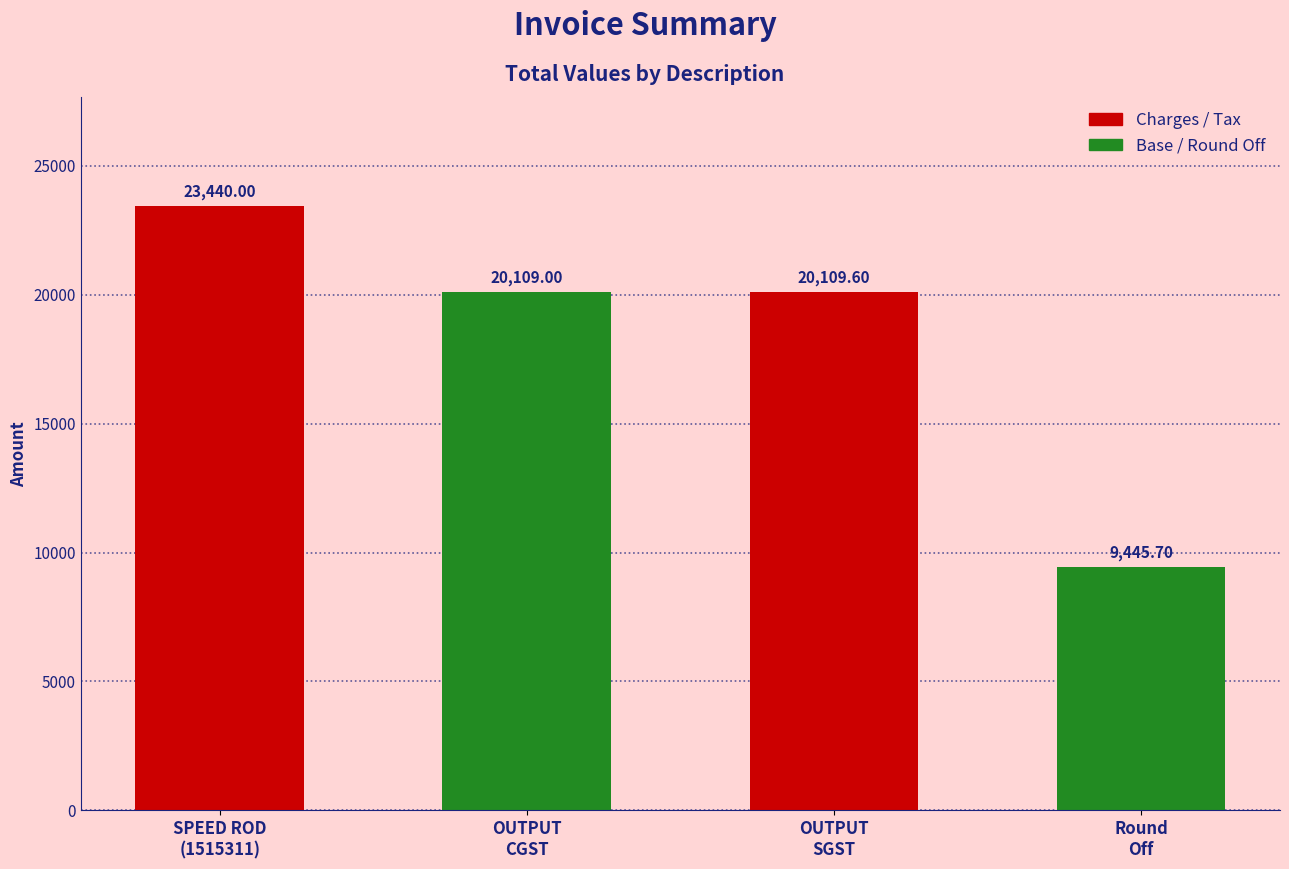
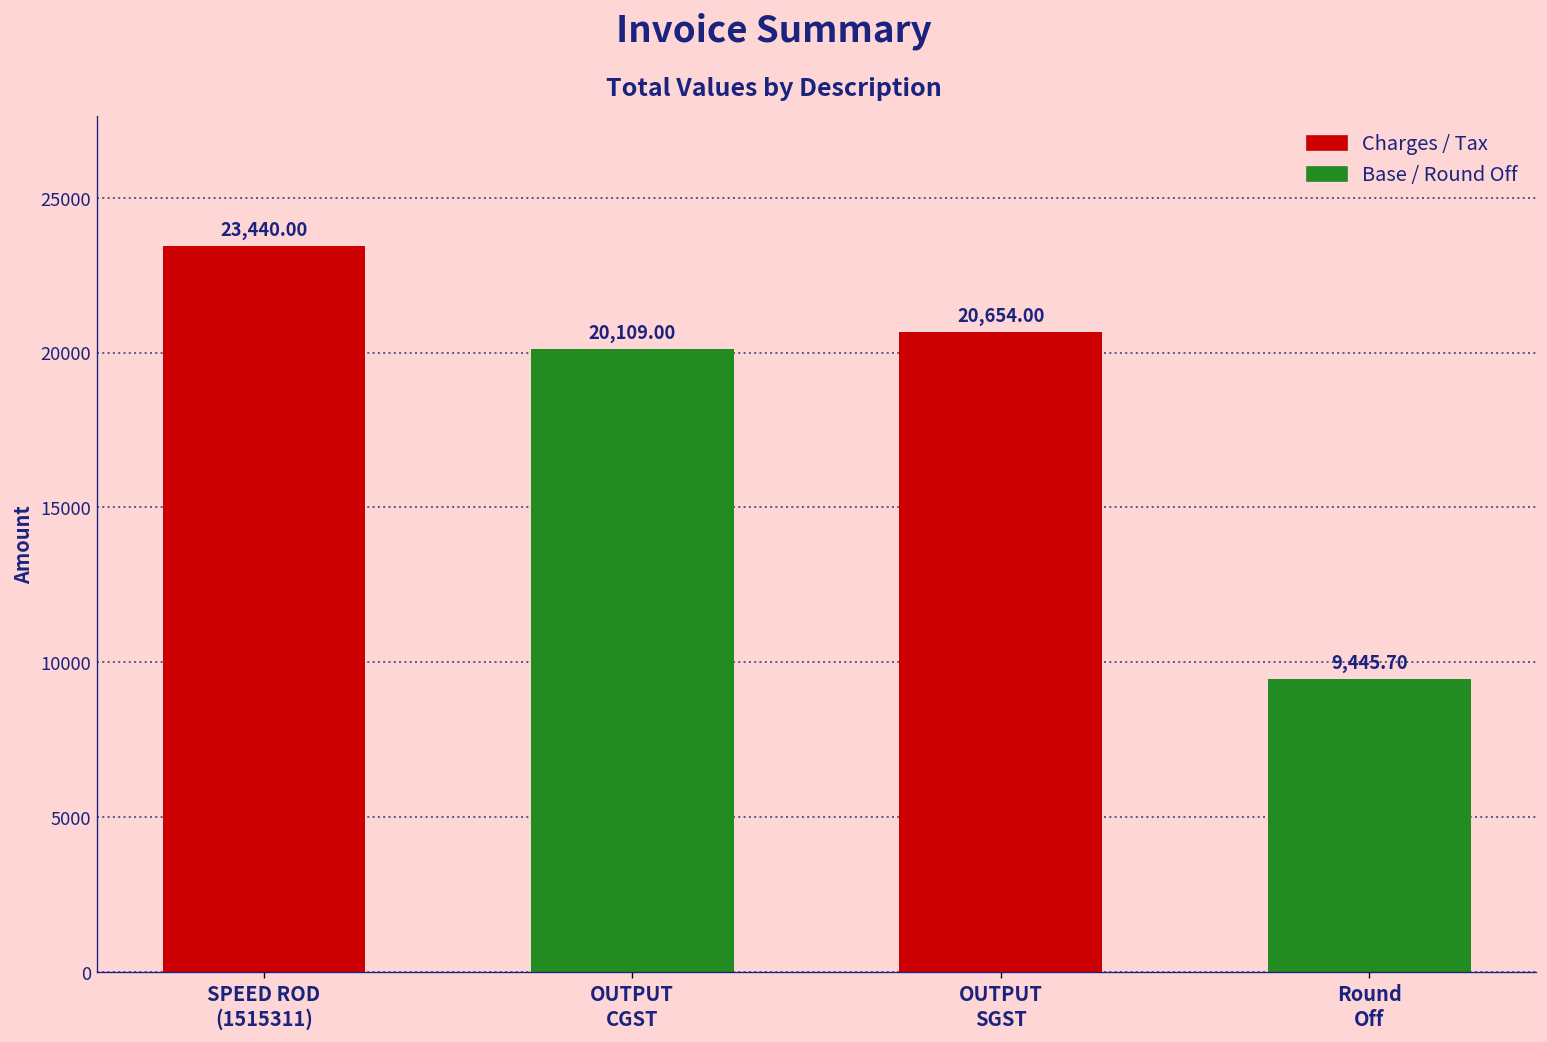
  {
    "SPEED ROD (1515311)": "23,440.00",
    "OUTPUT CGST": "20,109.00",
-   "OUTPUT SGST": "20,109.60",
+   "OUTPUT SGST": "20,654.00",
    "Round Off": "9,445.70"
  }
